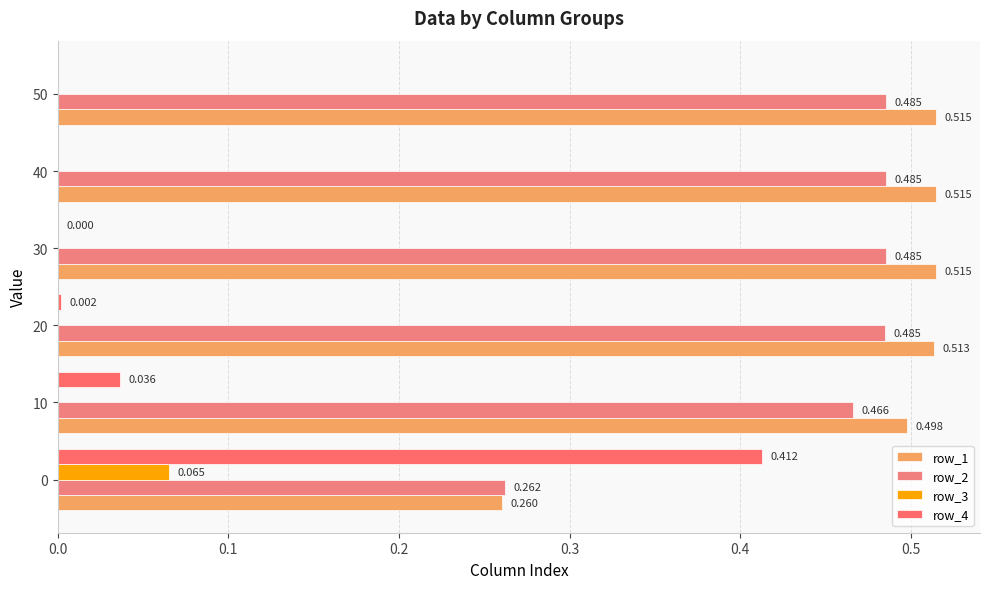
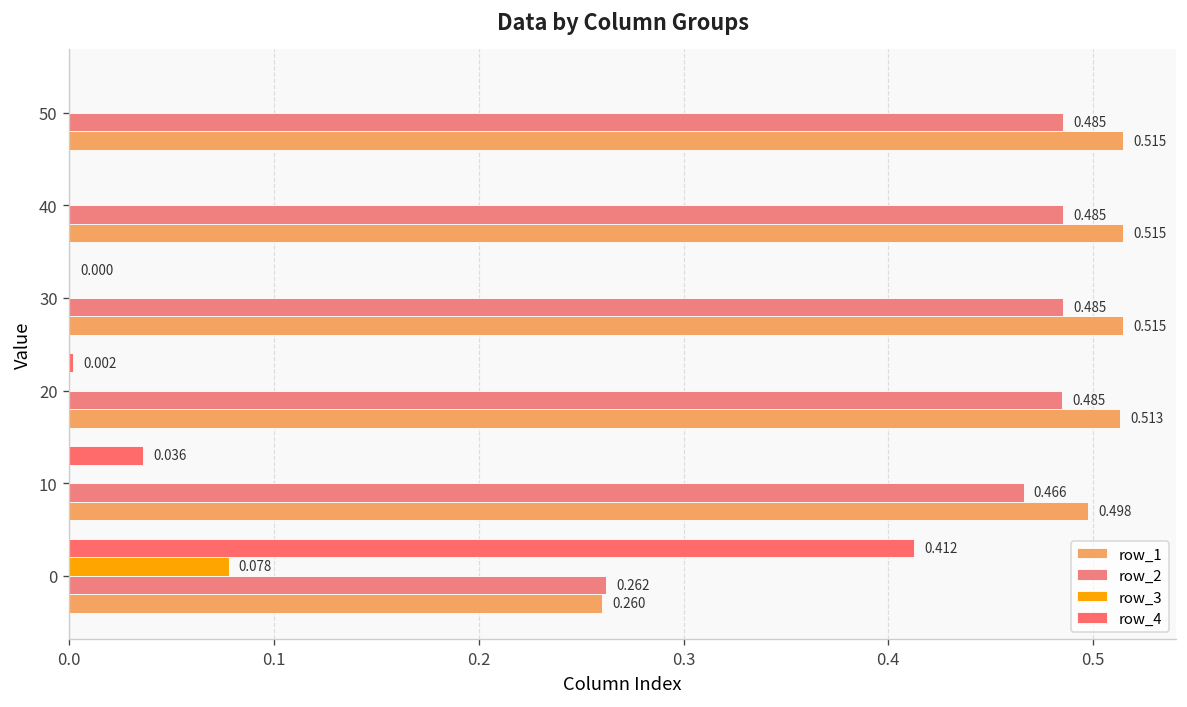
  {
    "row_3": {
-     "0": 0.065
+     "0": 0.078
    }
  }
